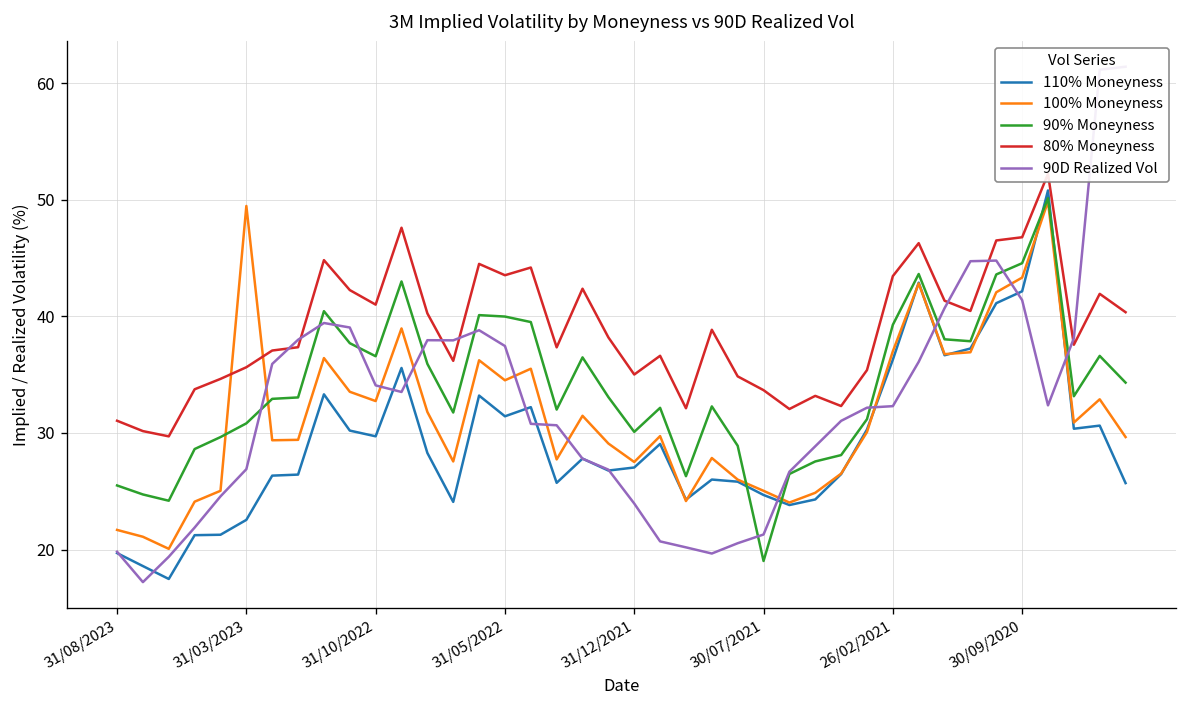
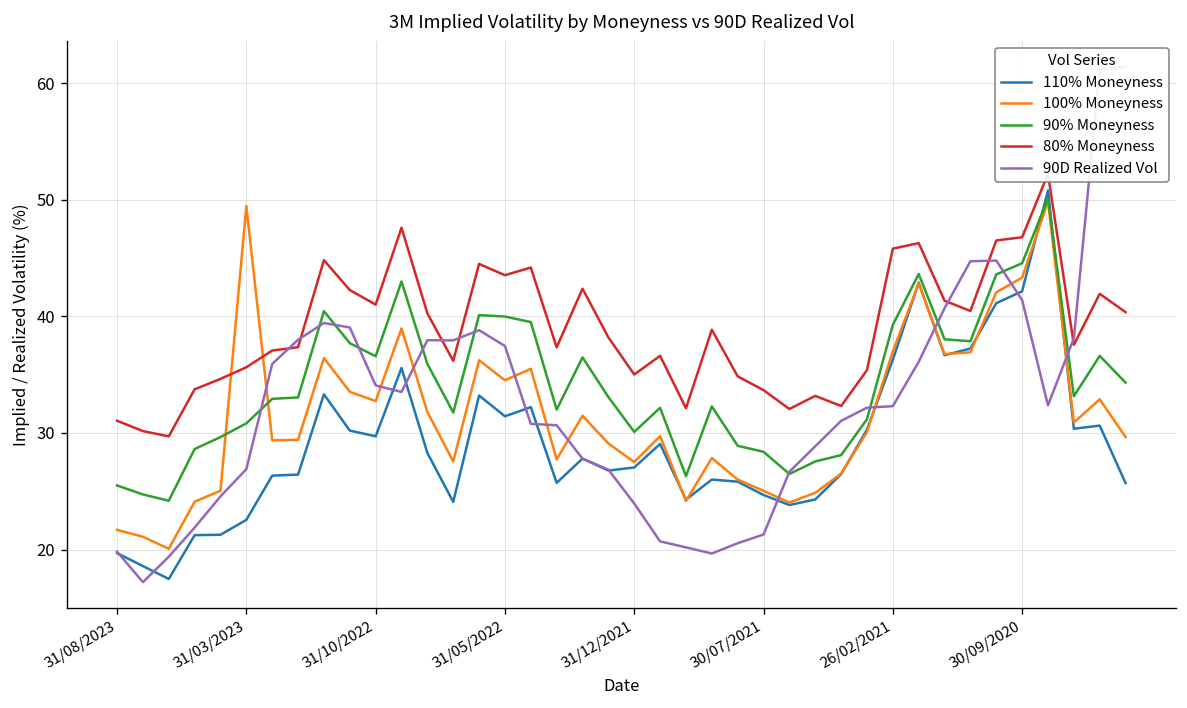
  {
    "110% Moneyness": {
      "31/03/2023": 23,
      "31/10/2022": 30,
      "31/05/2022": 31,
      "31/12/2021": 27,
      "30/07/2021": 25,
      "26/02/2021": 36,
      "30/09/2020": 42
    },
    "100% Moneyness": {
      "31/08/2023": 22,
      "31/03/2023": 49,
      "31/10/2022": 33,
      "31/05/2022": 35,
      "31/12/2021": 28,
      "30/07/2021": 25,
      "26/02/2021": 37,
      "30/09/2020": 43
    },
    "90% Moneyness": {
      "31/08/2023": 25,
      "31/03/2023": 31,
      "31/10/2022": 37,
      "31/05/2022": 40,
      "31/12/2021": 30,
-     "30/07/2021": 19,
+     "30/07/2021": 28,
      "26/02/2021": 39,
      "30/09/2020": 45
    },
    "80% Moneyness": {
      "31/08/2023": 31,
      "31/03/2023": 36,
      "31/10/2022": 41,
      "31/05/2022": 44,
      "31/12/2021": 35,
      "30/07/2021": 34,
-     "26/02/2021": 43,
+     "26/02/2021": 46,
      "30/09/2020": 47
    },
    "90D Realized Vol": {
      "31/03/2023": 27,
      "31/10/2022": 34,
      "31/05/2022": 37,
      "31/12/2021": 24,
      "30/07/2021": 21,
      "26/02/2021": 32,
      "30/09/2020": 41
    }
  }
